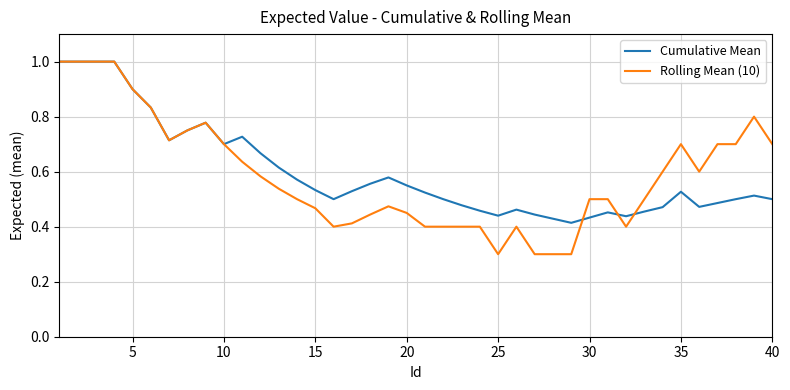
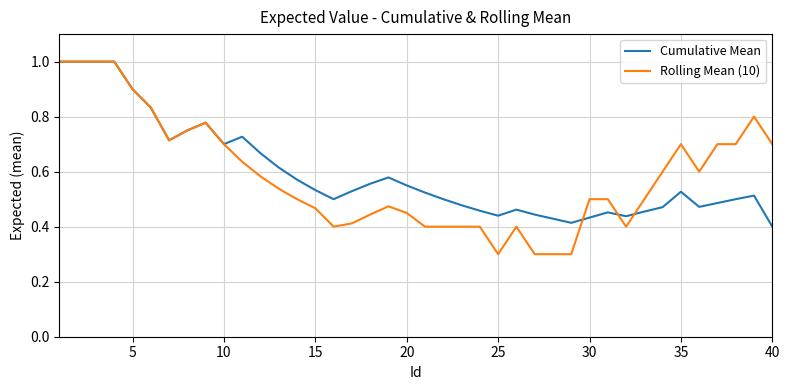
  {
    "Cumulative Mean": {
      "15": 0.53,
      "20": 0.55,
      "25": 0.44,
      "30": 0.43,
      "35": 0.53,
-     "40": 0.5
+     "40": 0.4
    },
    "Rolling Mean (10)": {
      "15": 0.47,
      "20": 0.45,
      "25": 0.3,
      "30": 0.5,
      "35": 0.7,
      "40": 0.7
    }
  }
